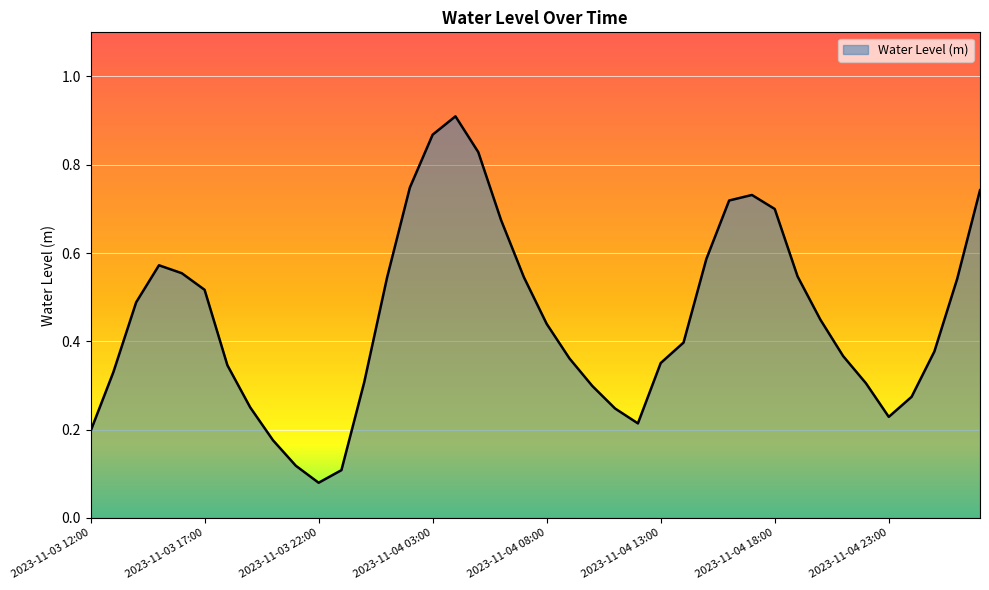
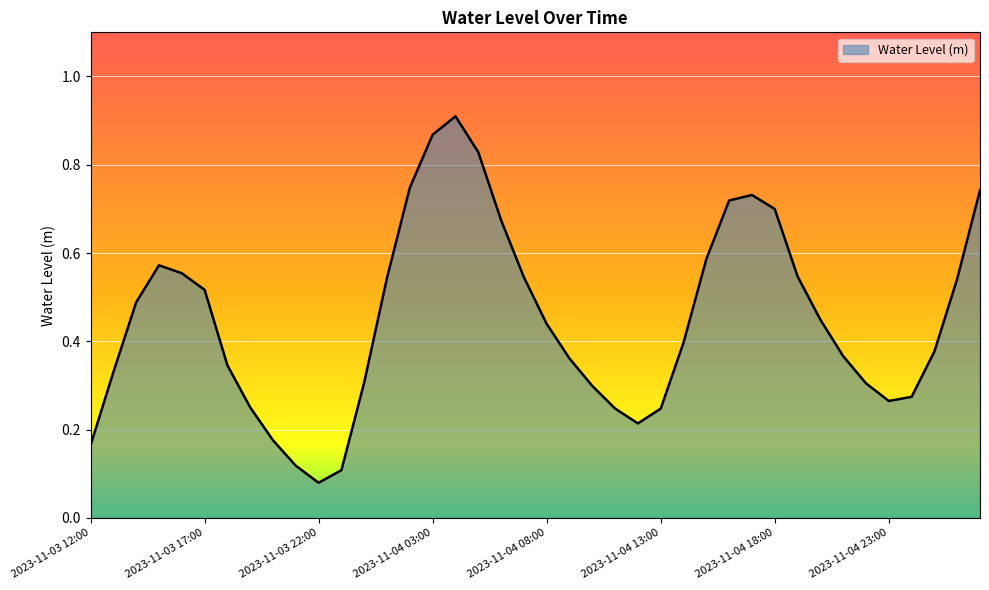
  {
-   "2023-11-03 12:00": 0.20,
+   "2023-11-03 12:00": 0.16,
    "2023-11-03 17:00": 0.52,
    "2023-11-03 22:00": 0.08,
    "2023-11-04 03:00": 0.87,
    "2023-11-04 08:00": 0.44,
-   "2023-11-04 13:00": 0.35,
+   "2023-11-04 13:00": 0.25,
    "2023-11-04 18:00": 0.70,
-   "2023-11-04 23:00": 0.23
+   "2023-11-04 23:00": 0.26
  }
